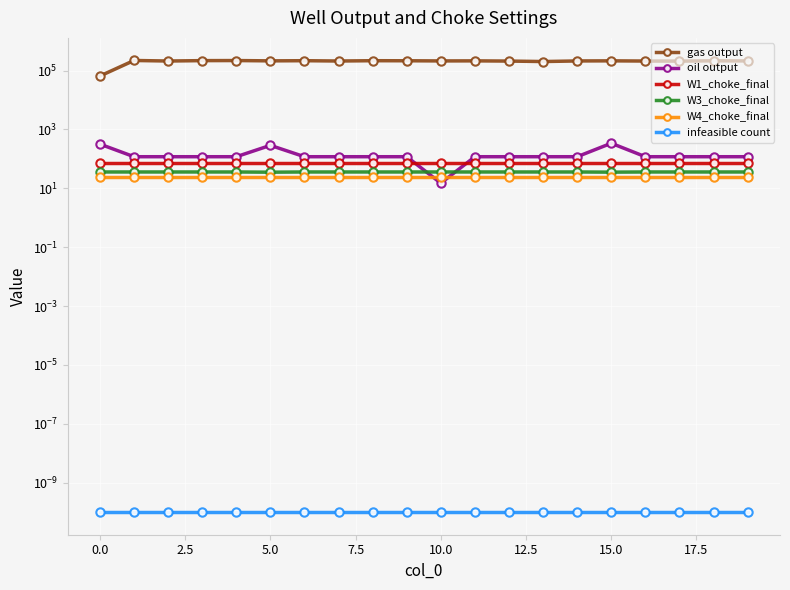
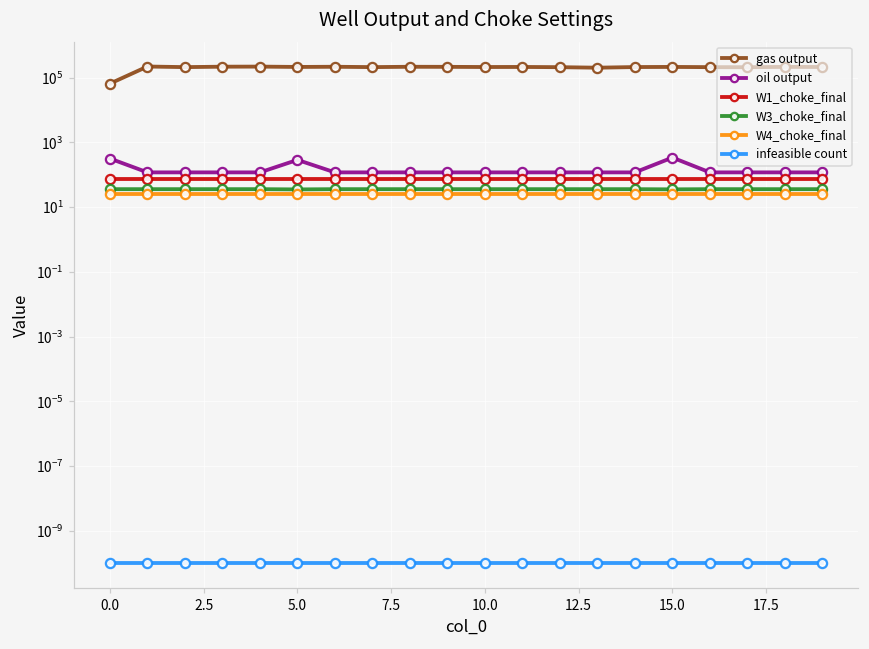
  {
    "gas output": {
      "0.0": 70000,
      "5.0": 200000,
      "10.0": 200000,
      "15.0": 200000
    },
    "oil output": {
      "0.0": 300,
      "5.0": 300,
-     "10.0": 10,
+     "10.0": 120,
      "15.0": 300
    },
    "W1_choke_final": {
      "0.0": 70,
      "5.0": 70,
      "10.0": 70,
      "15.0": 70
    },
    "W3_choke_final": {
      "0.0": 40,
      "5.0": 40,
      "10.0": 40,
      "15.0": 40
    },
    "W4_choke_final": {
      "0.0": 20,
      "5.0": 20,
      "10.0": 20,
      "15.0": 20
    },
    "infeasible count": {
      "0.0": 0.00000000010,
      "5.0": 0.00000000010,
      "10.0": 0.00000000010,
      "15.0": 0.00000000010
    }
  }
